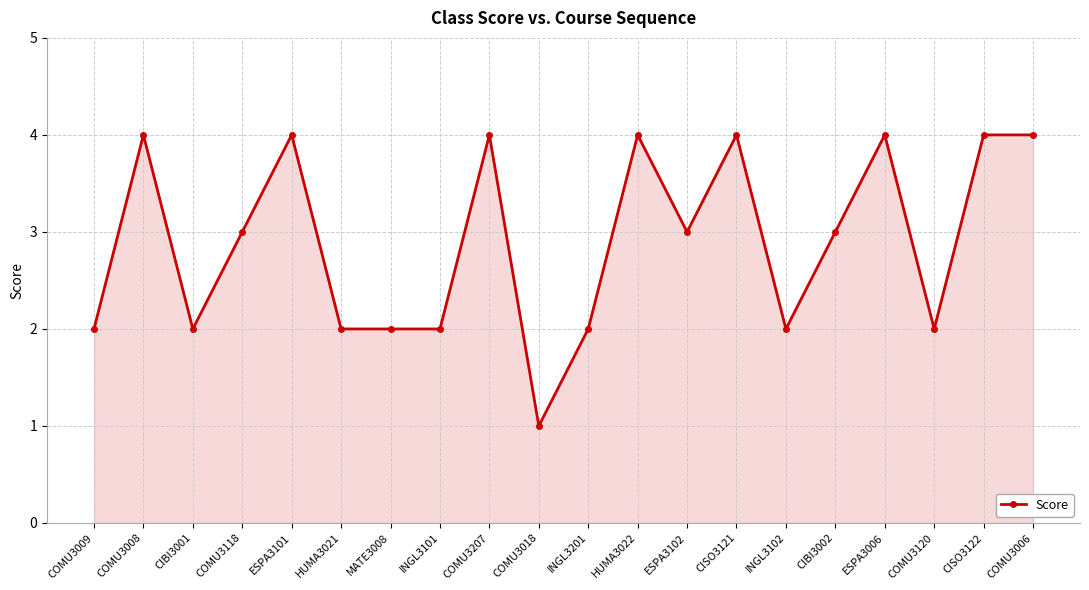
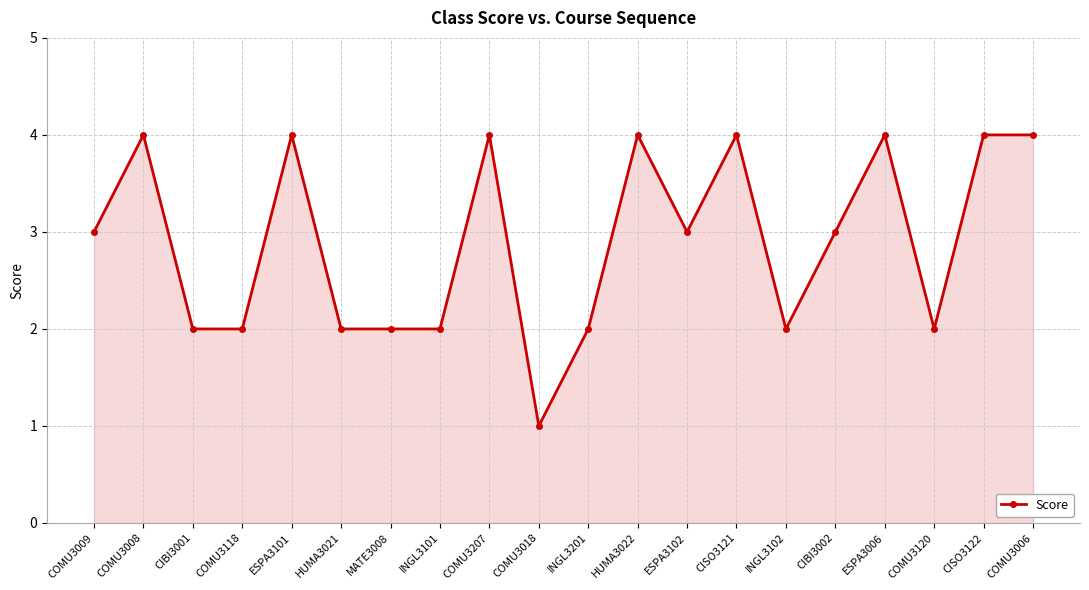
  {
-   "COMU3009": 2,
+   "COMU3009": 3,
    "COMU3008": 4,
    "CIBI3001": 2,
-   "COMU3118": 3,
+   "COMU3118": 2,
    "ESPA3101": 4,
    "HUMA3021": 2,
    "MATE3008": 2,
    "INGL3101": 2,
    "COMU3207": 4,
    "COMU3018": 1,
    "INGL3201": 2,
    "HUMA3022": 4,
    "ESPA3102": 3,
    "CISO3121": 4,
    "INGL3102": 2,
    "CIBI3002": 3,
    "ESPA3006": 4,
    "COMU3120": 2,
    "CISO3122": 4,
    "COMU3006": 4
  }
